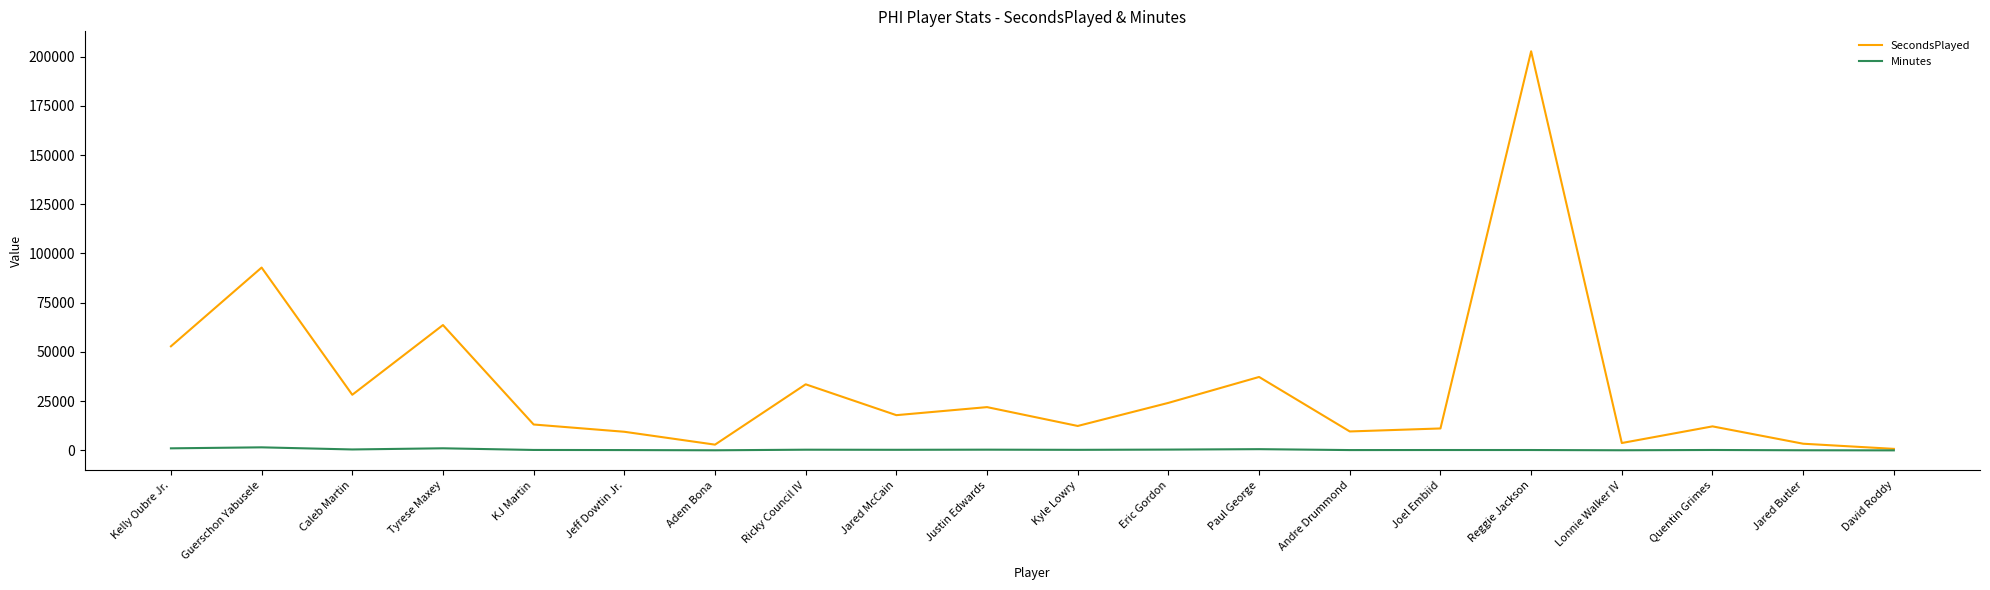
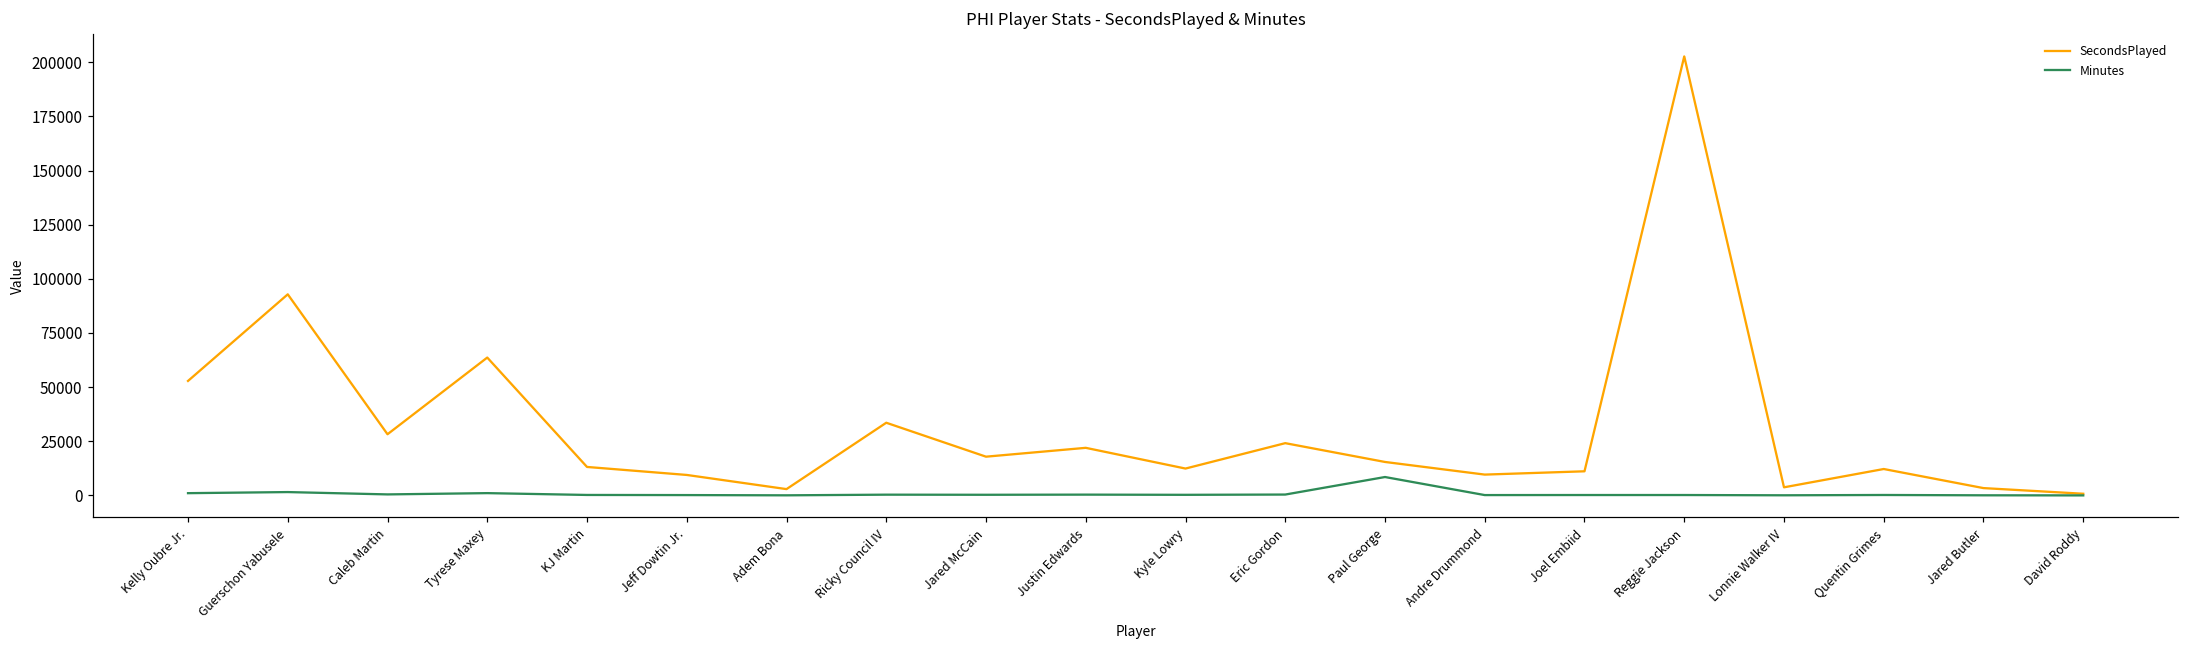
  {
    "SecondsPlayed": {
      "Kelly Oubre Jr.": 53000,
      "Guerschon Yabusele": 93000,
      "Caleb Martin": 28000,
      "Tyrese Maxey": 64000,
      "KJ Martin": 13000,
      "Jeff Dowtin Jr.": 9000,
      "Adem Bona": 3000,
      "Ricky Council IV": 34000,
      "Jared McCain": 18000,
      "Justin Edwards": 22000,
      "Kyle Lowry": 12000,
      "Eric Gordon": 24000,
-     "Paul George": 37000,
+     "Paul George": 15000,
      "Andre Drummond": 10000,
      "Joel Embiid": 11000,
      "Reggie Jackson": 203000,
      "Lonnie Walker IV": 4000,
      "Quentin Grimes": 12000,
      "Jared Butler": 3000
    },
    "Minutes": {
      "Kelly Oubre Jr.": 1000,
      "Guerschon Yabusele": 2000,
      "Caleb Martin": 0,
      "Tyrese Maxey": 1000,
      "KJ Martin": 0,
      "Jeff Dowtin Jr.": 0,
      "Adem Bona": 0,
      "Ricky Council IV": 0,
      "Jared McCain": 0,
      "Justin Edwards": 0,
      "Kyle Lowry": 0,
      "Eric Gordon": 0,
-     "Paul George": 1000,
+     "Paul George": 8000,
      "Andre Drummond": 0,
      "Joel Embiid": 0,
      "Reggie Jackson": 0,
      "Lonnie Walker IV": 0,
      "Quentin Grimes": 0,
      "Jared Butler": 0
    }
  }
